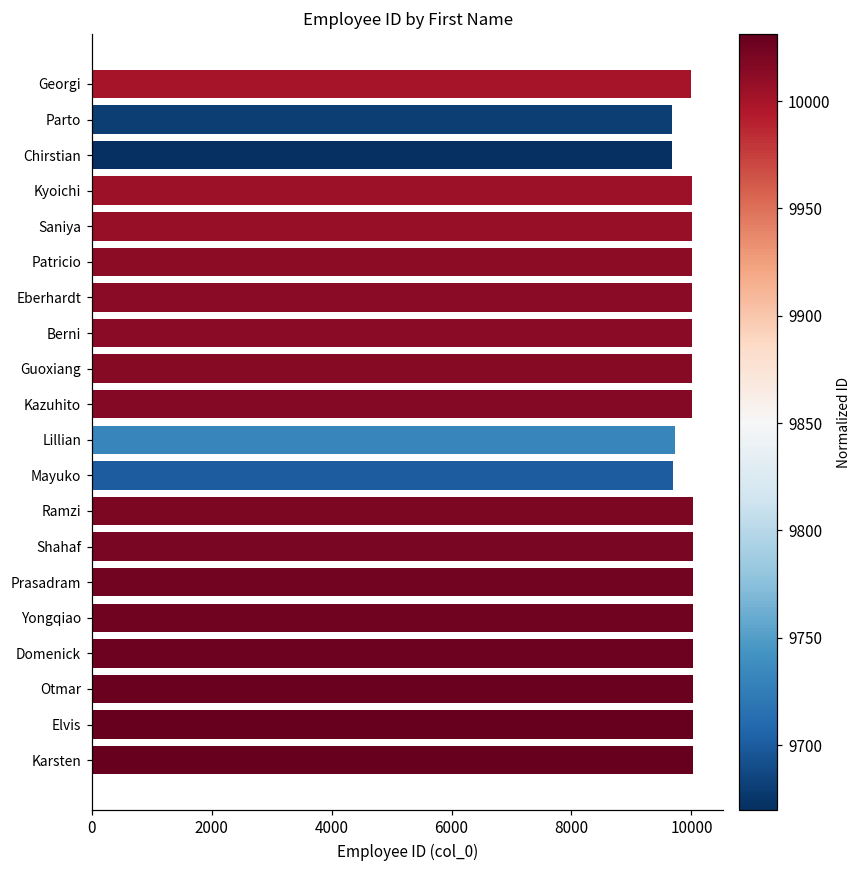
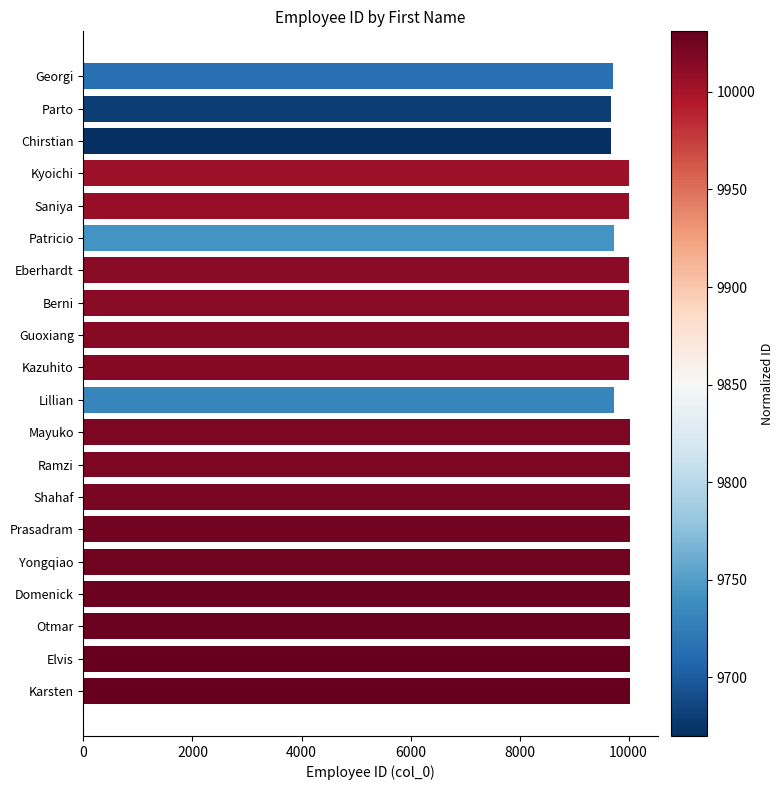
  {
-   "Georgi": 10000,
+   "Georgi": 9700,
    "Parto": 9700,
    "Chirstian": 9700,
    "Kyoichi": 10000,
    "Saniya": 10000,
-   "Patricio": 10000,
+   "Patricio": 9700,
    "Eberhardt": 10000,
    "Berni": 10000,
    "Guoxiang": 10000,
    "Kazuhito": 10000,
    "Lillian": 9700,
-   "Mayuko": 9700,
+   "Mayuko": 10000,
    "Ramzi": 10000,
    "Shahaf": 10000,
    "Prasadram": 10000,
    "Yongqiao": 10000,
    "Domenick": 10000,
    "Otmar": 10000,
    "Elvis": 10000,
    "Karsten": 10000
  }
